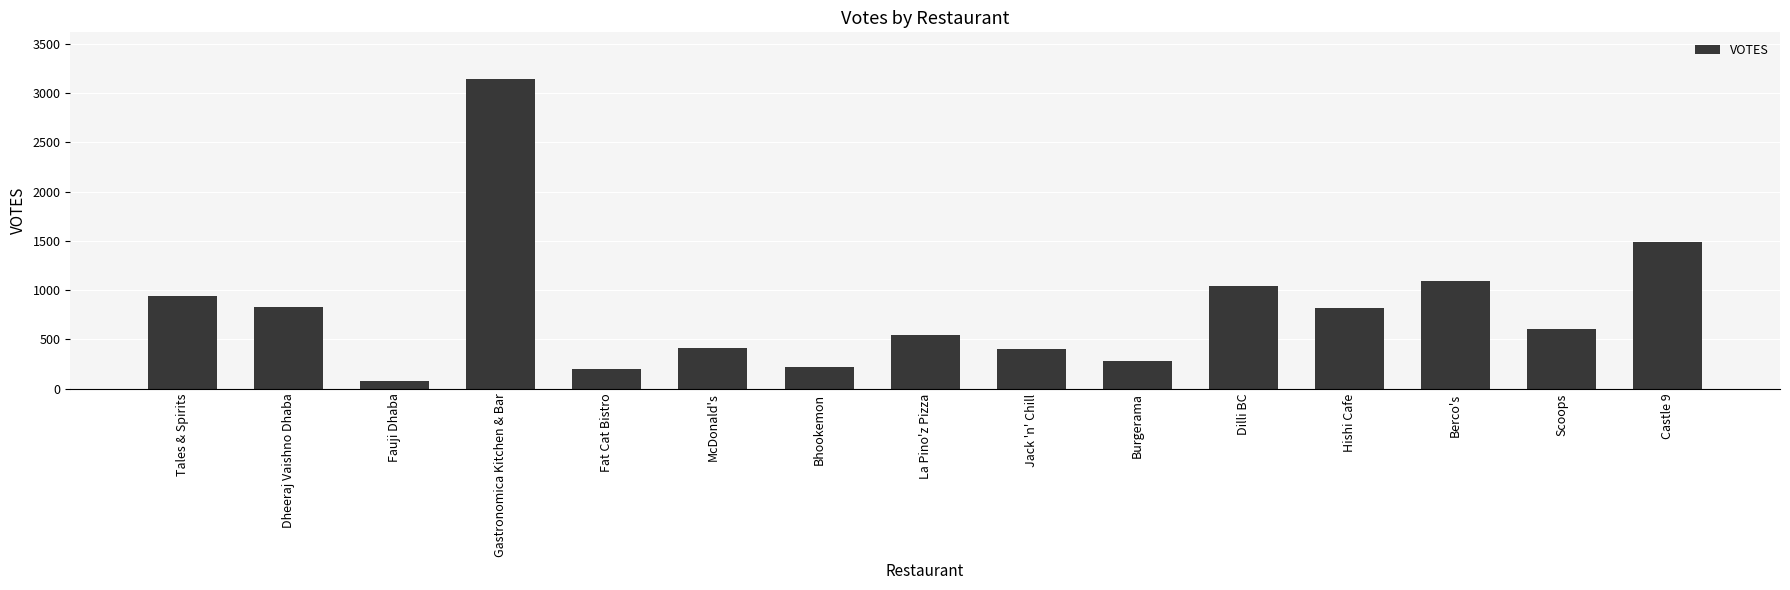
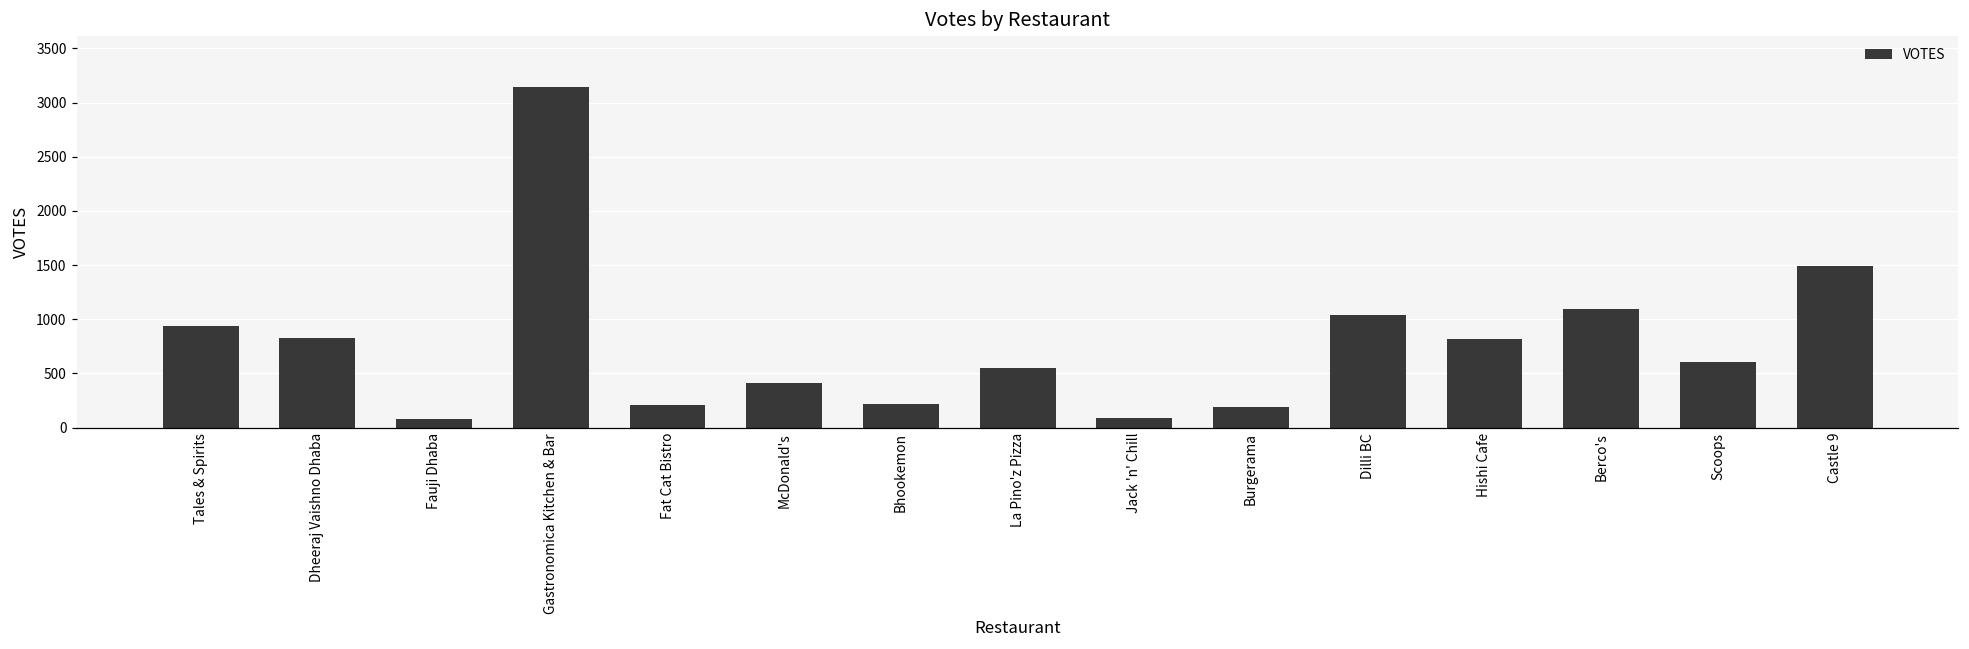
  {
    "Tales & Spirits": 900,
    "Dheeraj Vaishno Dhaba": 800,
    "Fauji Dhaba": 100,
    "Gastronomica Kitchen & Bar": 3100,
    "Fat Cat Bistro": 200,
    "McDonald's": 400,
    "Bhookemon": 200,
    "La Pino'z Pizza": 500,
-   "Jack 'n' Chill": 400,
-   "Burgerama": 300,
+   "Jack 'n' Chill": 100,
+   "Burgerama": 200,
    "Dilli BC": 1000,
    "Hishi Cafe": 800,
    "Berco's": 1100,
    "Scoops": 600,
    "Castle 9": 1500
  }
